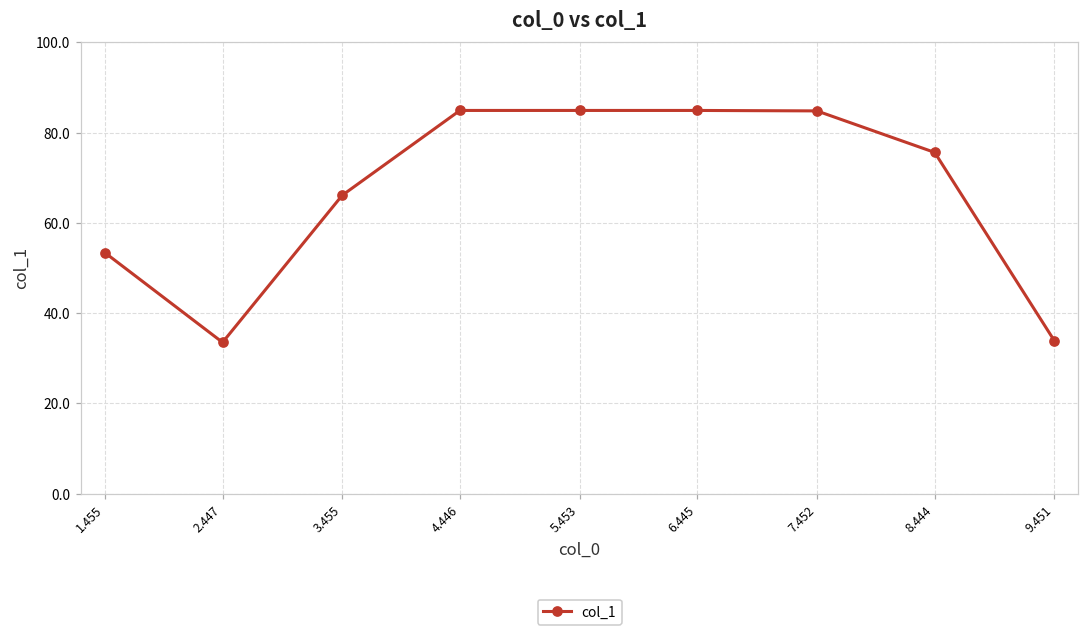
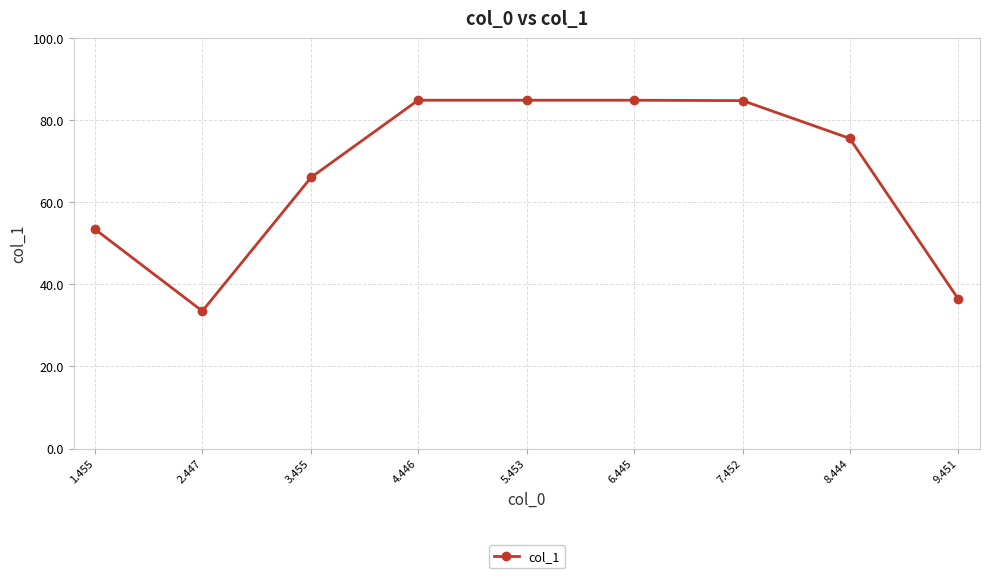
  {
    "1.455": 53,
    "2.447": 34,
    "3.455": 66,
    "4.446": 85,
    "5.453": 85,
    "6.445": 85,
    "7.452": 85,
    "8.444": 76,
-   "9.451": 34
+   "9.451": 36
  }
